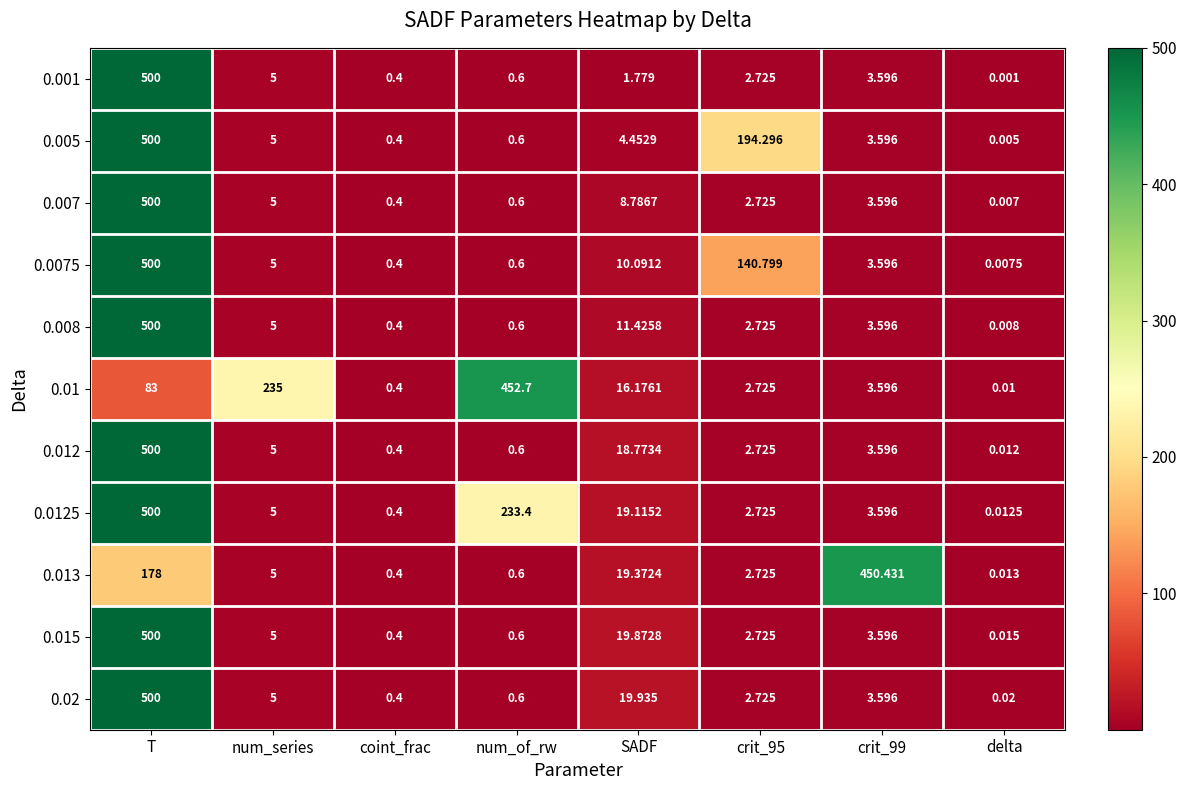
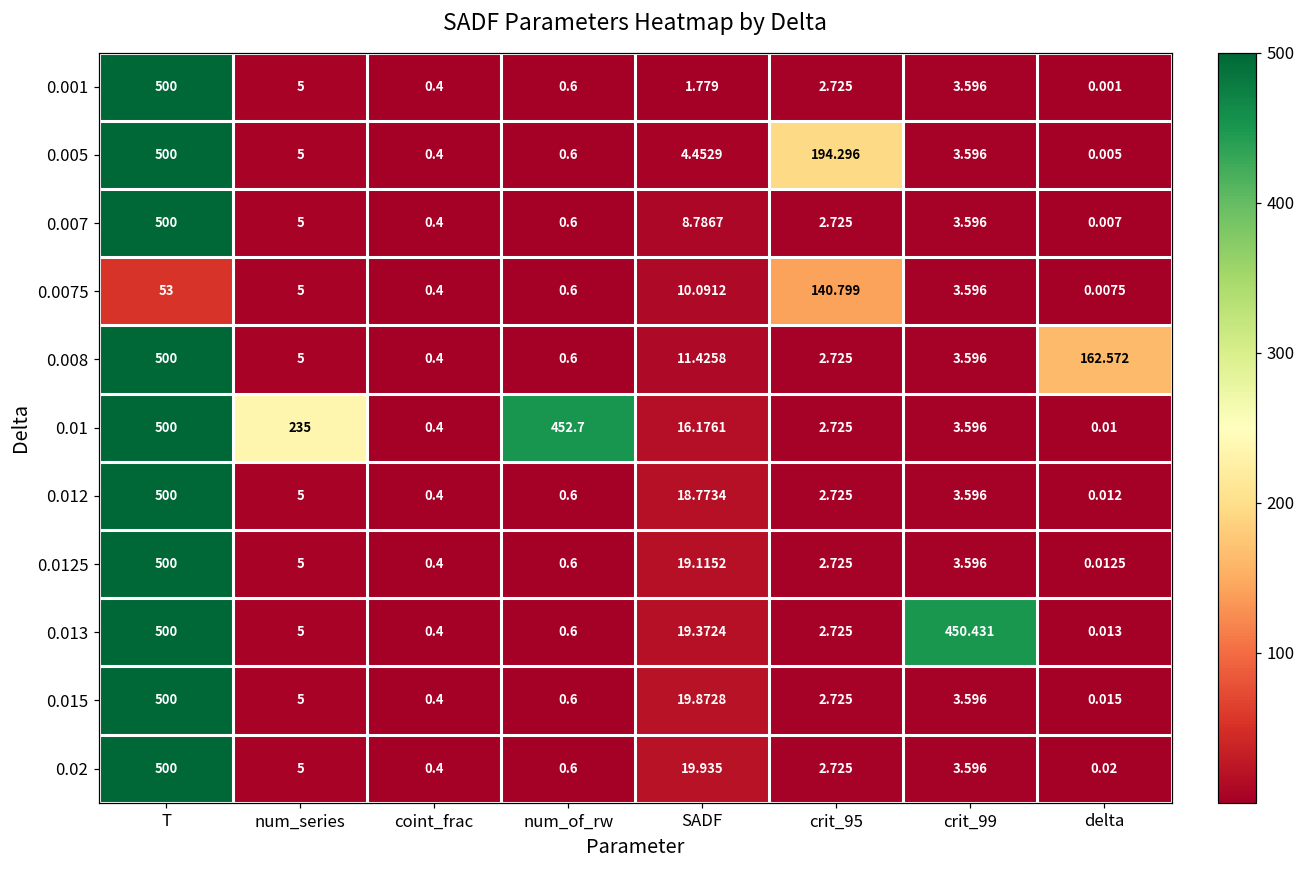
  {
    "0.001": {
      "T": 500,
      "num_series": 5,
      "coint_frac": 0.4,
      "num_of_rw": 0.6,
      "SADF": 1.779,
      "crit_95": 2.725,
      "crit_99": 3.596,
      "delta": 0.001
    },
    "0.005": {
      "T": 500,
      "num_series": 5,
      "coint_frac": 0.4,
      "num_of_rw": 0.6,
      "SADF": 4.4529,
      "crit_95": 194.296,
      "crit_99": 3.596,
      "delta": 0.005
    },
    "0.007": {
      "T": 500,
      "num_series": 5,
      "coint_frac": 0.4,
      "num_of_rw": 0.6,
      "SADF": 8.7867,
      "crit_95": 2.725,
      "crit_99": 3.596,
      "delta": 0.007
    },
    "0.0075": {
-     "T": 500,
+     "T": 53,
      "num_series": 5,
      "coint_frac": 0.4,
      "num_of_rw": 0.6,
      "SADF": 10.0912,
      "crit_95": 140.799,
      "crit_99": 3.596,
      "delta": 0.0075
    },
    "0.008": {
      "T": 500,
      "num_series": 5,
      "coint_frac": 0.4,
      "num_of_rw": 0.6,
      "SADF": 11.4258,
      "crit_95": 2.725,
      "crit_99": 3.596,
-     "delta": 0.008
+     "delta": 162.572
    },
    "0.01": {
-     "T": 83,
+     "T": 500,
      "num_series": 235,
      "coint_frac": 0.4,
      "num_of_rw": 452.7,
      "SADF": 16.1761,
      "crit_95": 2.725,
      "crit_99": 3.596,
      "delta": 0.01
    },
    "0.012": {
      "T": 500,
      "num_series": 5,
      "coint_frac": 0.4,
      "num_of_rw": 0.6,
      "SADF": 18.7734,
      "crit_95": 2.725,
      "crit_99": 3.596,
      "delta": 0.012
    },
    "0.0125": {
      "T": 500,
      "num_series": 5,
      "coint_frac": 0.4,
-     "num_of_rw": 233.4,
+     "num_of_rw": 0.6,
      "SADF": 19.1152,
      "crit_95": 2.725,
      "crit_99": 3.596,
      "delta": 0.0125
    },
    "0.013": {
-     "T": 178,
+     "T": 500,
      "num_series": 5,
      "coint_frac": 0.4,
      "num_of_rw": 0.6,
      "SADF": 19.3724,
      "crit_95": 2.725,
      "crit_99": 450.431,
      "delta": 0.013
    },
    "0.015": {
      "T": 500,
      "num_series": 5,
      "coint_frac": 0.4,
      "num_of_rw": 0.6,
      "SADF": 19.8728,
      "crit_95": 2.725,
      "crit_99": 3.596,
      "delta": 0.015
    },
    "0.02": {
      "T": 500,
      "num_series": 5,
      "coint_frac": 0.4,
      "num_of_rw": 0.6,
      "SADF": 19.935,
      "crit_95": 2.725,
      "crit_99": 3.596,
      "delta": 0.02
    }
  }
